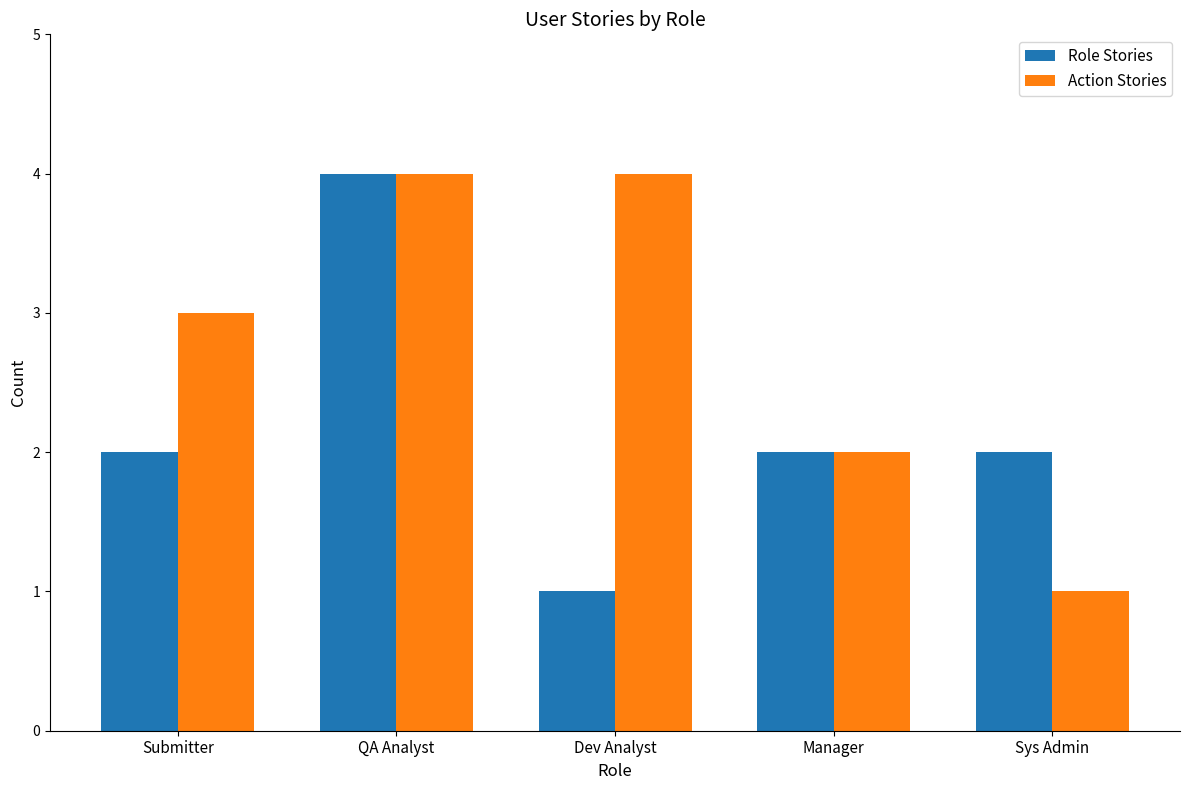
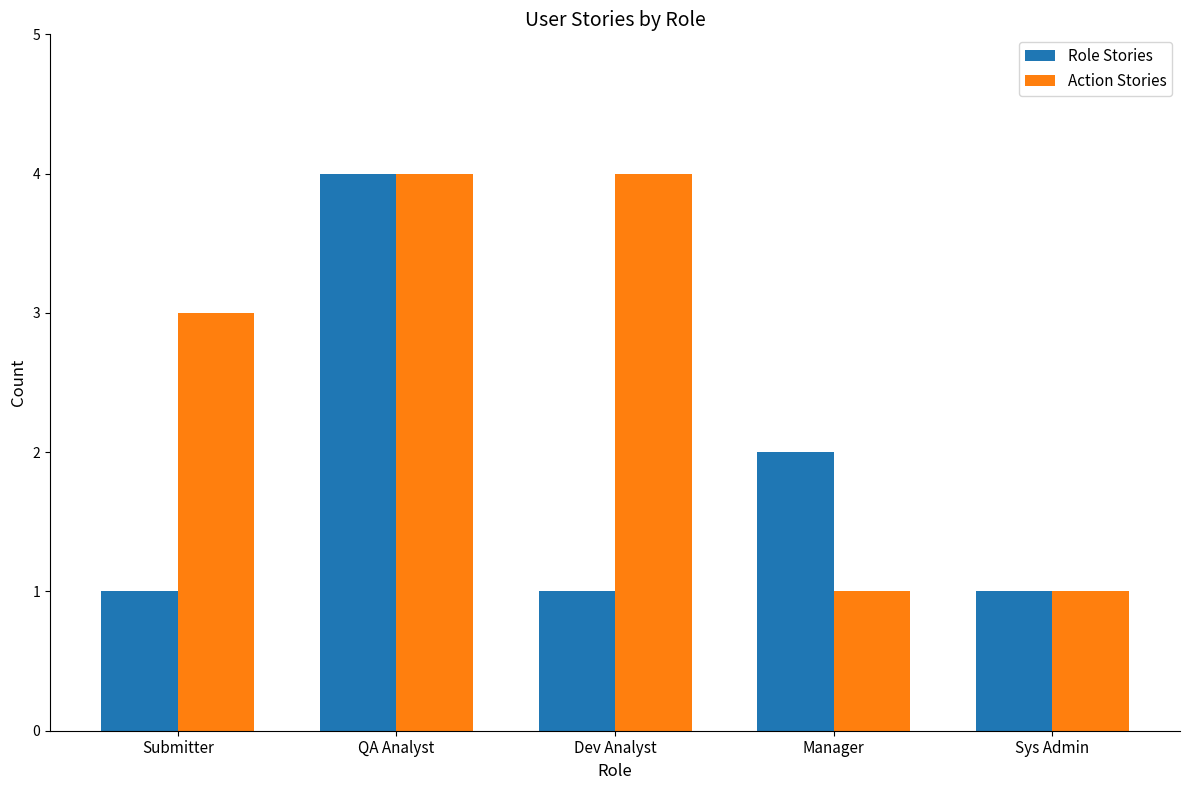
  {
    "Role Stories": {
-     "Submitter": 2,
+     "Submitter": 1,
      "QA Analyst": 4,
      "Dev Analyst": 1,
      "Manager": 2,
-     "Sys Admin": 2
+     "Sys Admin": 1
    },
    "Action Stories": {
      "Submitter": 3,
      "QA Analyst": 4,
      "Dev Analyst": 4,
-     "Manager": 2,
+     "Manager": 1,
      "Sys Admin": 1
    }
  }
